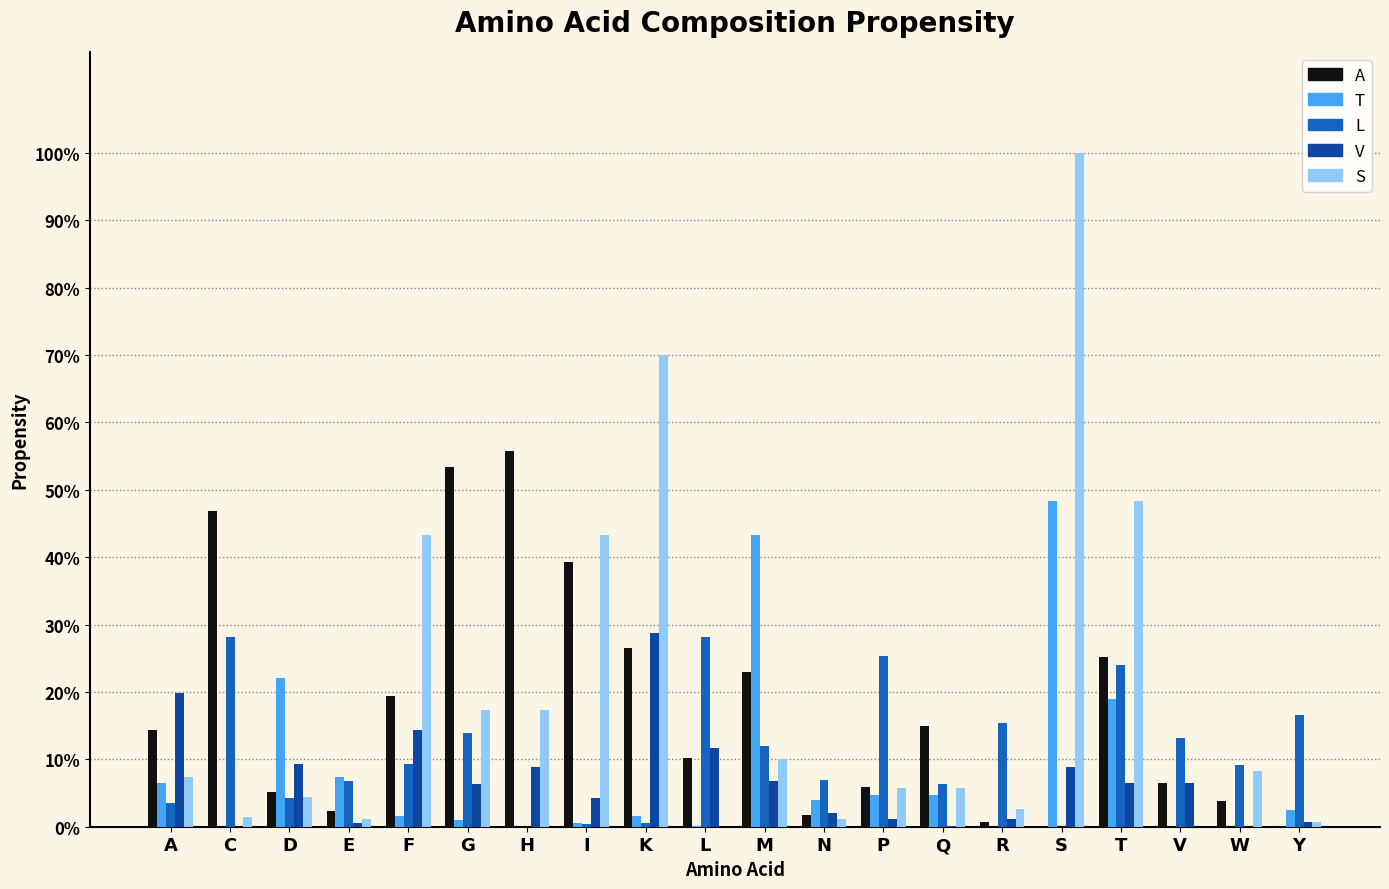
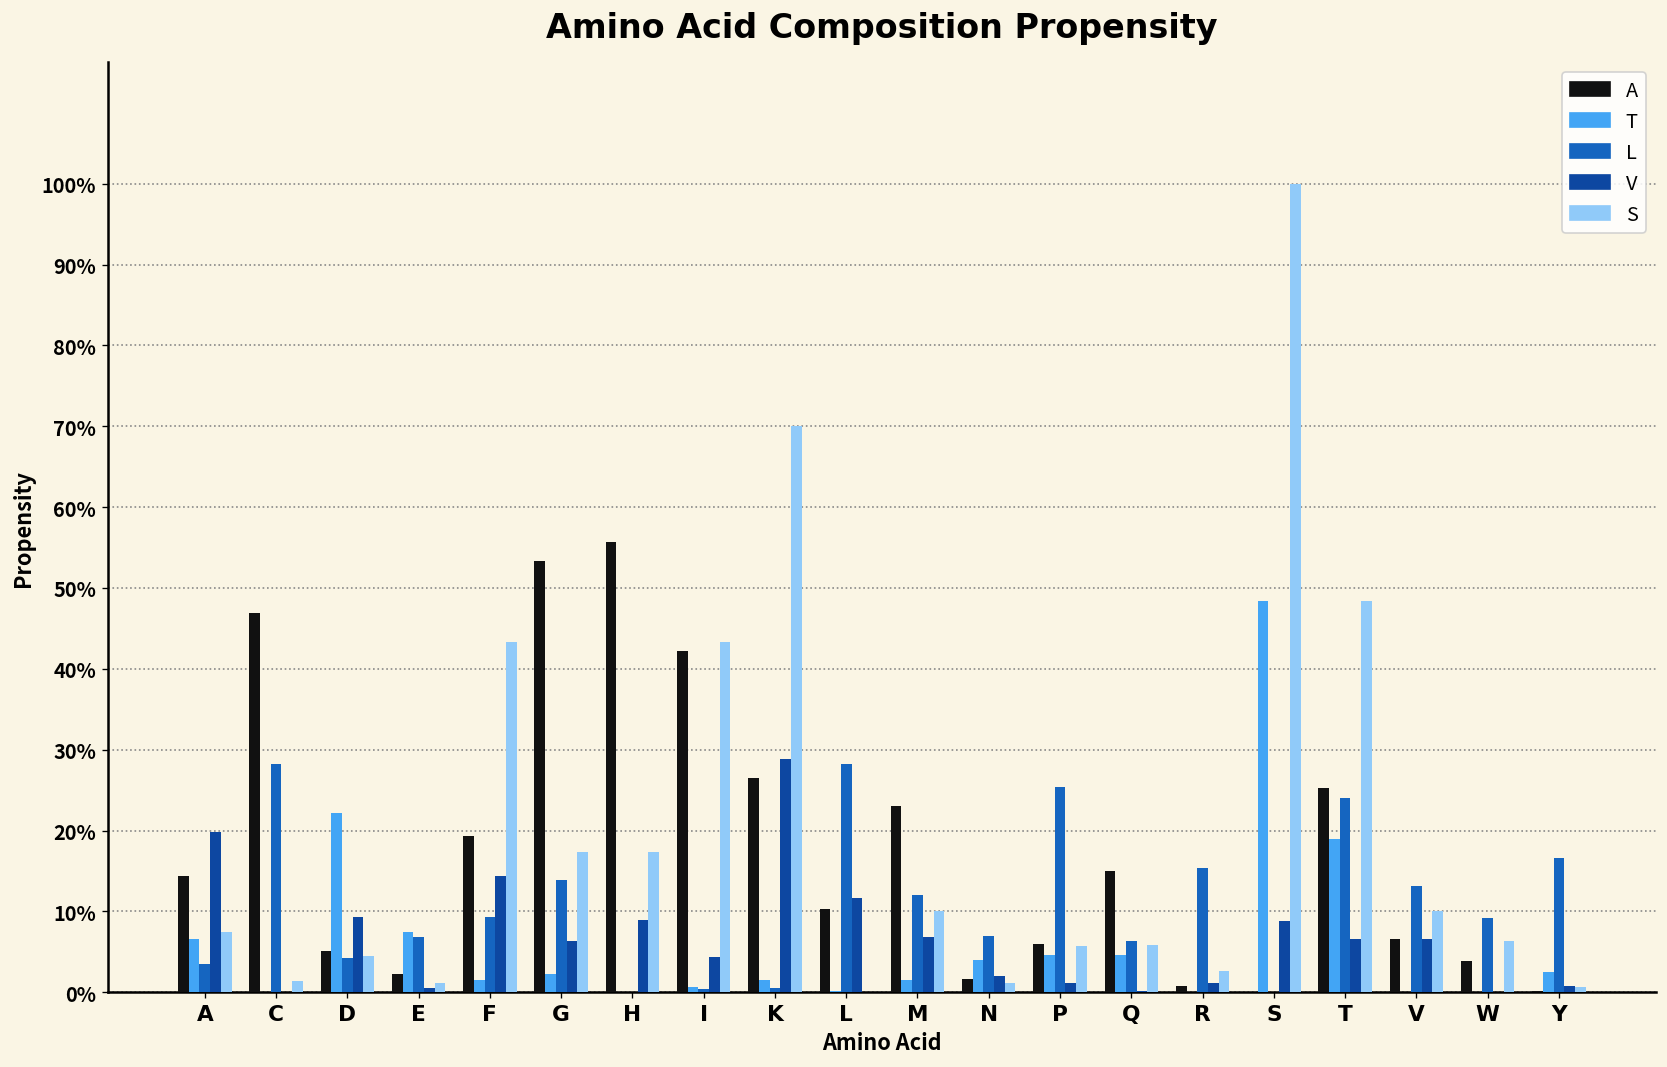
  {
    "A": {
      "A": "14%",
      "C": "47%",
      "D": "5%",
      "E": "2%",
      "F": "19%",
      "G": "53%",
      "H": "56%",
-     "I": "39%",
+     "I": "42%",
      "K": "27%",
      "L": "10%",
      "M": "23%",
      "N": "2%",
      "P": "6%",
      "Q": "15%",
      "R": "1%",
      "S": "0%",
      "T": "25%",
      "V": "7%",
      "W": "4%"
    },
    "T": {
      "A": "7%",
      "C": "0%",
      "D": "22%",
      "E": "7%",
      "F": "2%",
-     "G": "1%",
+     "G": "2%",
      "H": "0%",
      "I": "1%",
      "K": "2%",
-     "M": "43%",
+     "M": "2%",
      "N": "4%",
      "P": "5%",
      "Q": "5%",
      "R": "0%",
      "S": "48%",
      "T": "19%",
      "V": "0%",
      "W": "0%",
      "Y": "2%"
    },
    "S": {
      "A": "7%",
      "C": "1%",
      "D": "4%",
      "E": "1%",
      "F": "43%",
      "G": "17%",
      "H": "17%",
      "I": "43%",
      "K": "70%",
      "L": "0%",
      "M": "10%",
      "N": "1%",
      "P": "6%",
      "Q": "6%",
      "R": "3%",
      "S": "100%",
      "T": "48%",
-     "V": "0%",
-     "W": "8%",
+     "V": "10%",
+     "W": "6%",
      "Y": "1%"
    }
  }
